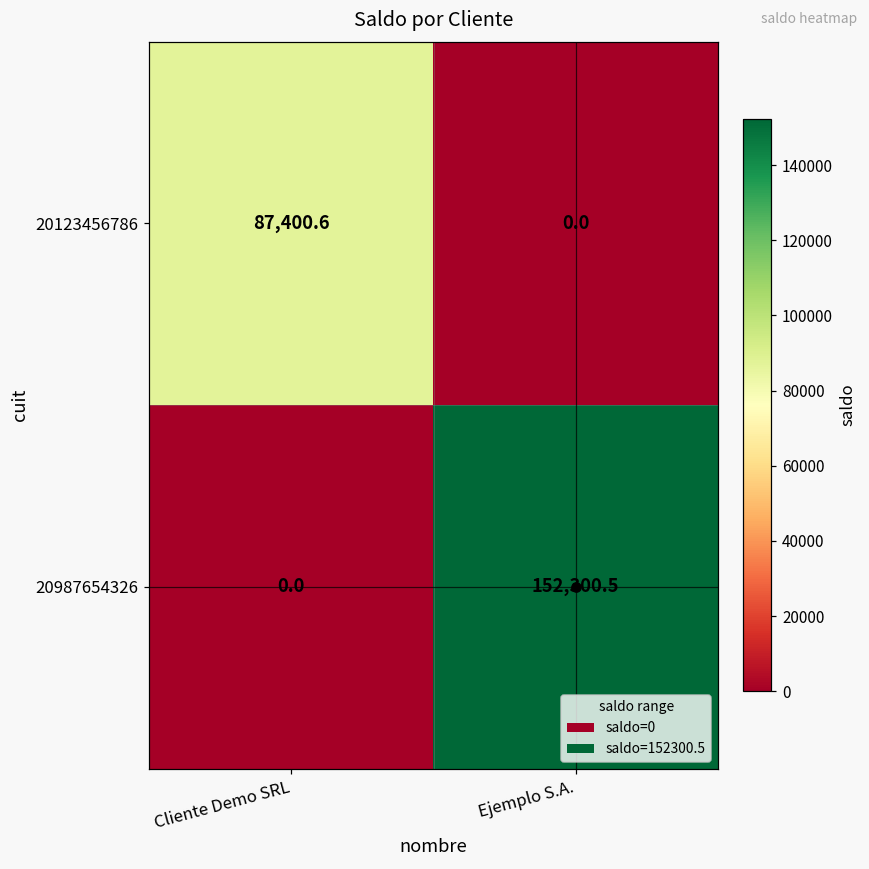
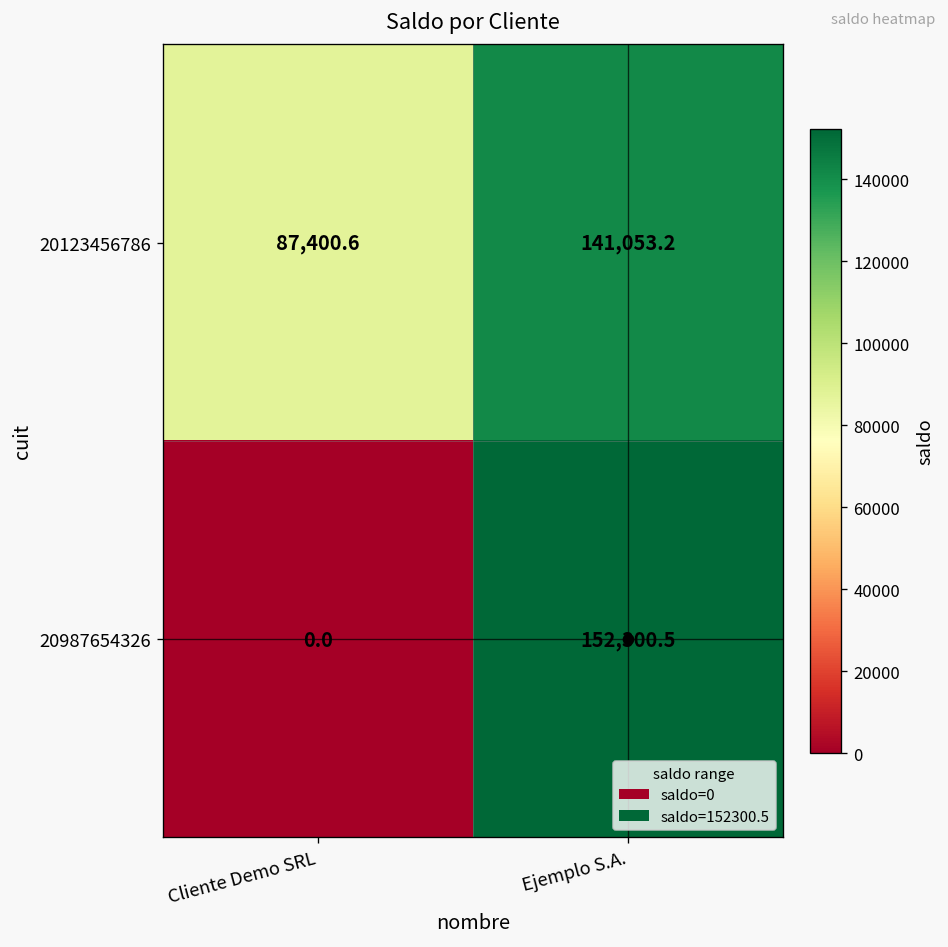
  {
    "20123456786": {
      "Cliente Demo SRL": "87,400.6",
-     "Ejemplo S.A.": "0.0"
+     "Ejemplo S.A.": "141,053.2"
    },
    "20987654326": {
      "Cliente Demo SRL": "0.0"
    }
  }
